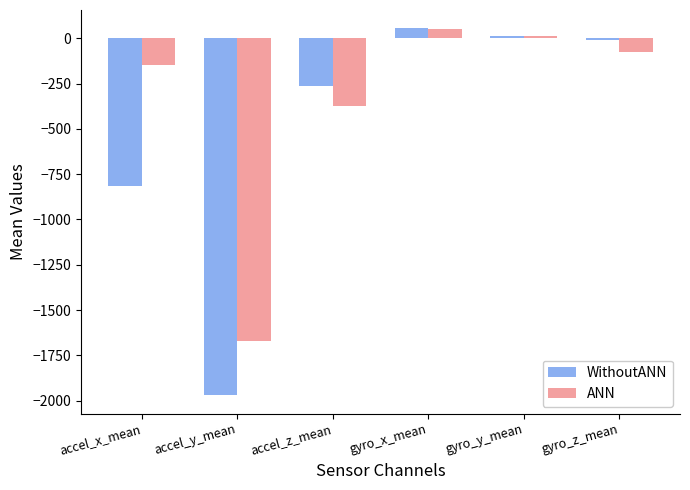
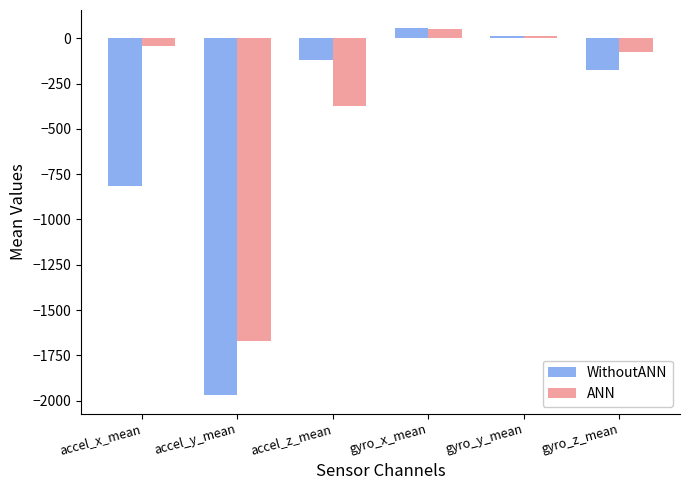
  {
    "WithoutANN": {
      "accel_x_mean": -820,
      "accel_y_mean": -1970,
-     "accel_z_mean": -260,
+     "accel_z_mean": -120,
      "gyro_x_mean": 60,
-     "gyro_z_mean": -10
+     "gyro_z_mean": -180
    },
    "ANN": {
-     "accel_x_mean": -140,
+     "accel_x_mean": -40,
      "accel_y_mean": -1670,
      "accel_z_mean": -370,
      "gyro_x_mean": 50,
      "gyro_z_mean": -80
    }
  }
